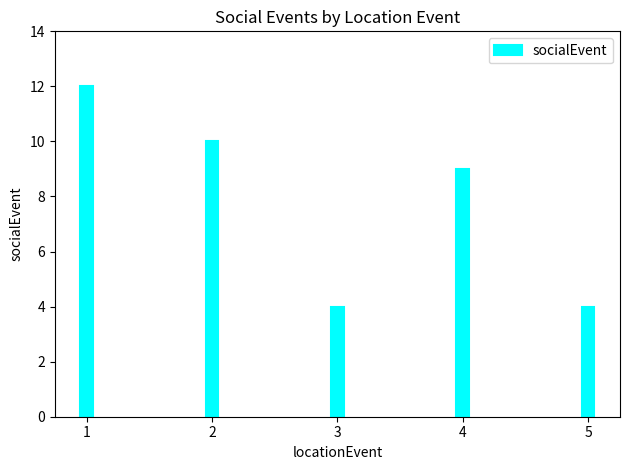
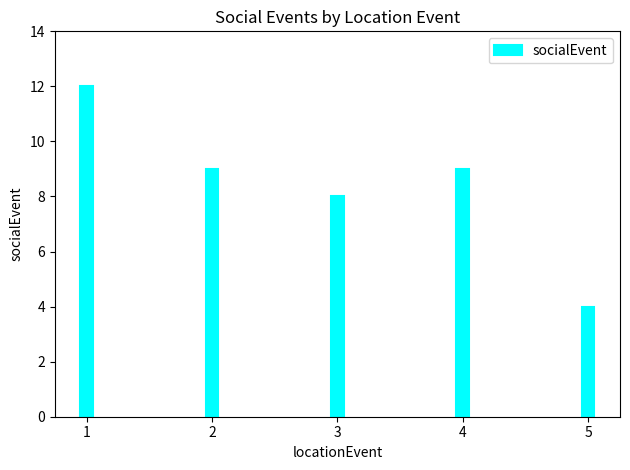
  {
    "1": 12,
-   "2": 10,
-   "3": 4,
+   "2": 9,
+   "3": 8,
    "4": 9,
    "5": 4
  }
